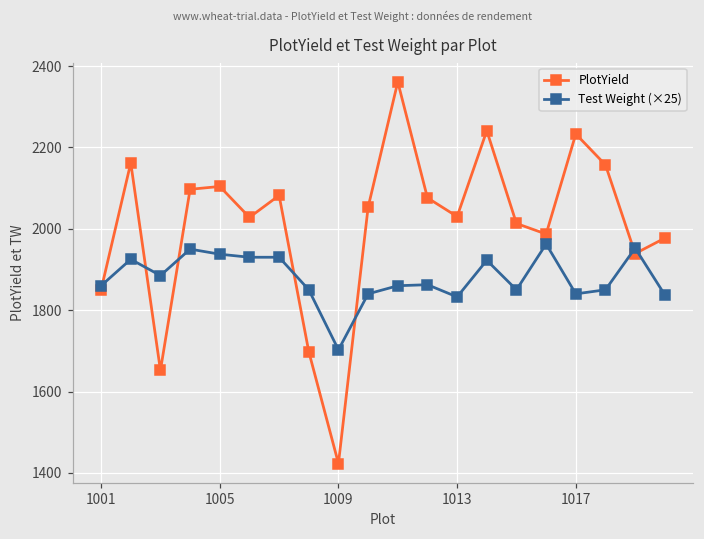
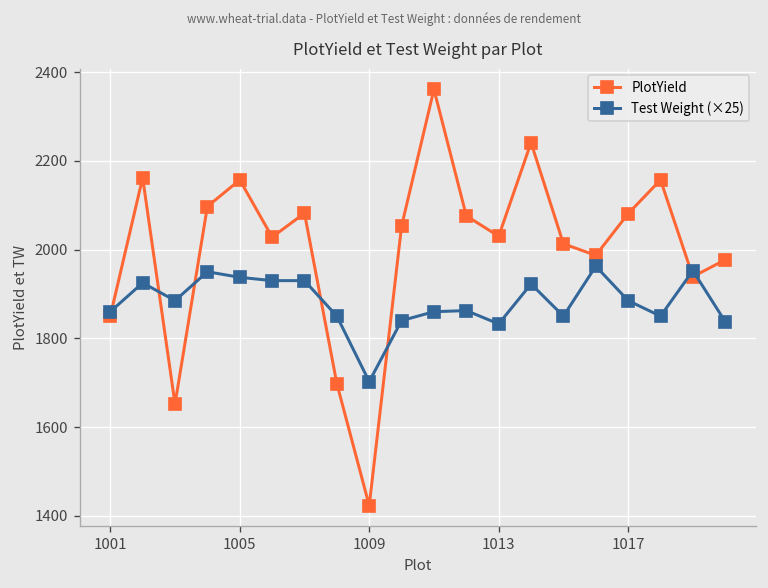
  {
    "PlotYield": {
      "1001": 1850,
-     "1005": 2100,
+     "1005": 2160,
      "1009": 1420,
      "1013": 2030,
-     "1017": 2230
+     "1017": 2080
    },
    "Test Weight (×25)": {
      "1001": 1860,
      "1005": 1940,
      "1009": 1700,
      "1013": 1830,
-     "1017": 1840
+     "1017": 1890
    }
  }
